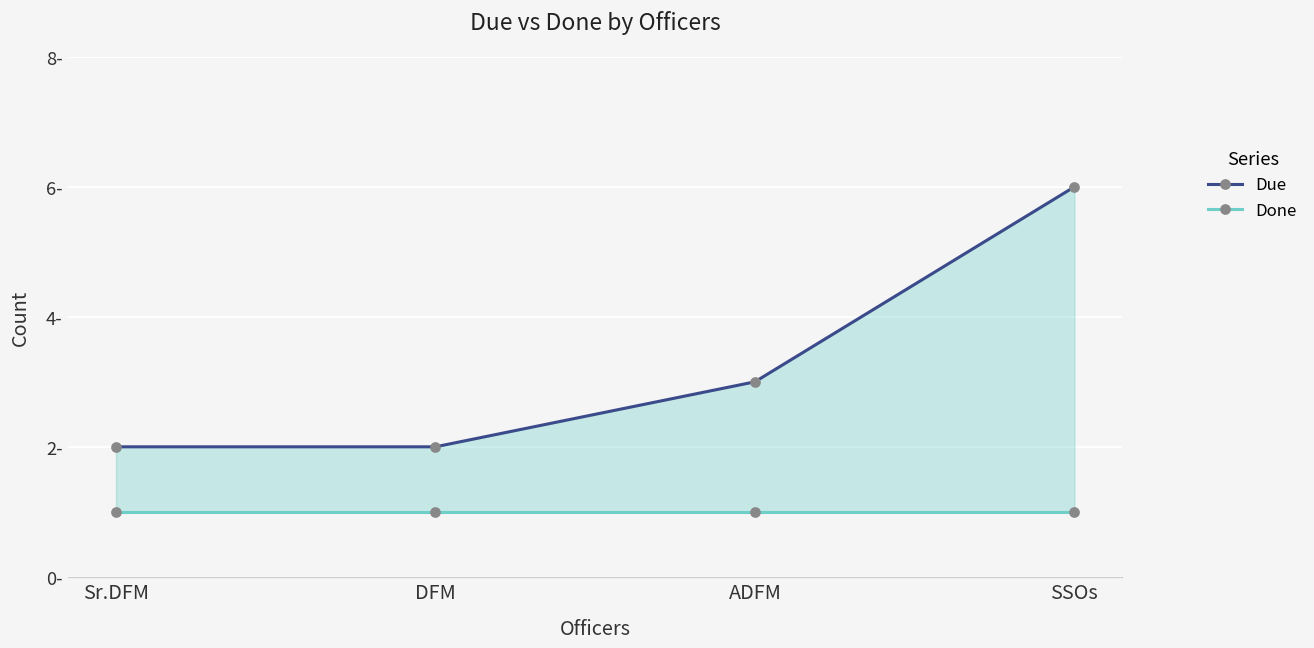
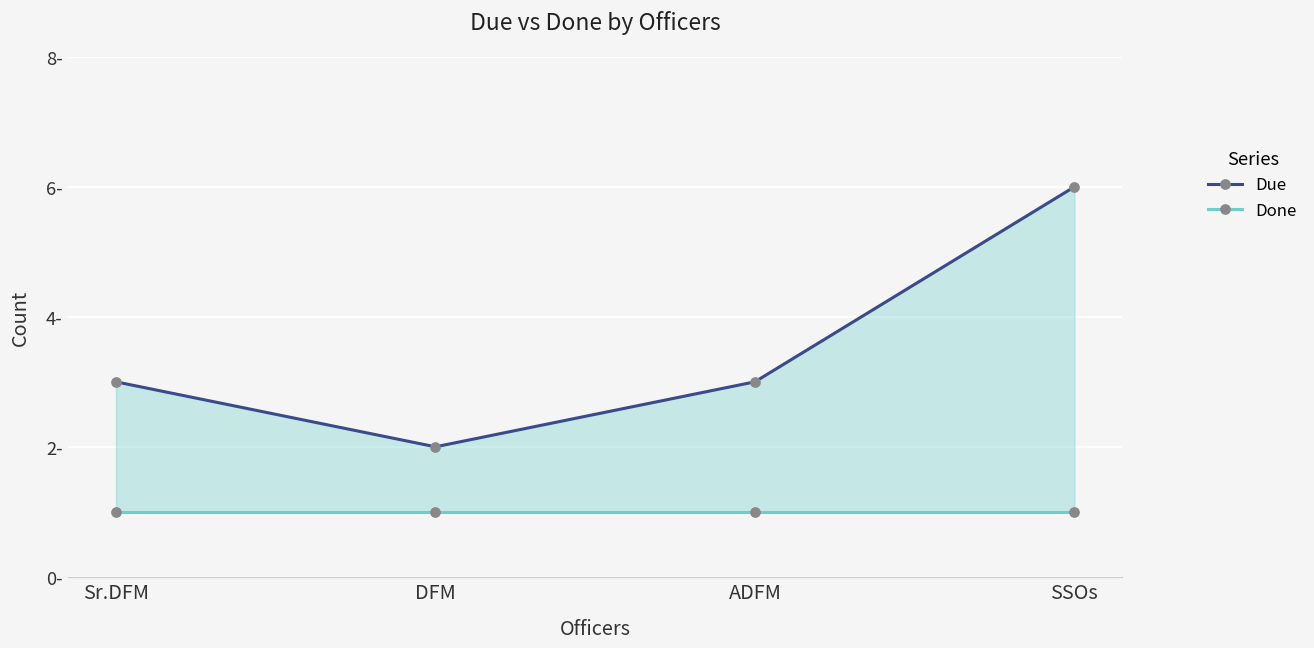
  {
    "Due": {
-     "Sr.DFM": "2-",
+     "Sr.DFM": "3-",
      "DFM": "2-",
      "ADFM": "3-",
      "SSOs": "6-"
    },
    "Done": {
      "Sr.DFM": "1-",
      "DFM": "1-",
      "ADFM": "1-",
      "SSOs": "1-"
    }
  }
